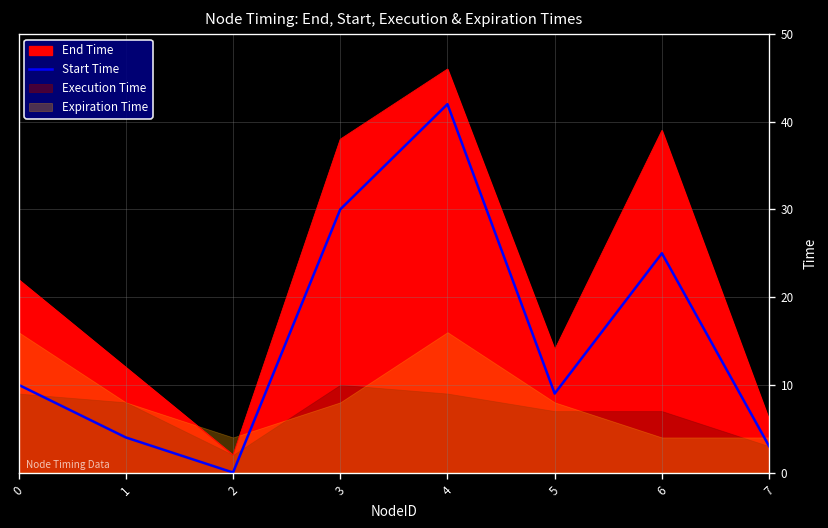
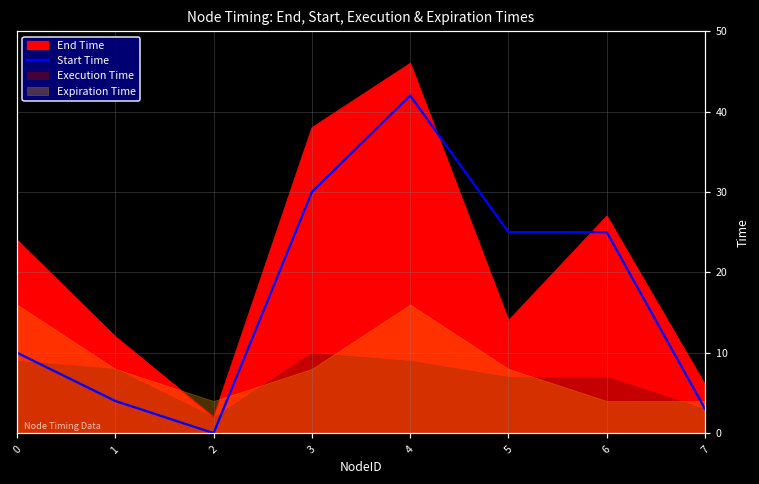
  {
    "End Time": {
-     "0": 22,
+     "0": 24,
      "1": 12,
      "3": 38,
      "4": 46,
      "5": 14,
-     "6": 39,
+     "6": 27,
      "7": 6
    },
    "Start Time": {
      "0": 10,
      "1": 4,
      "2": 0,
      "3": 30,
      "4": 42,
-     "5": 9,
+     "5": 25,
      "6": 25
    },
    "Execution Time": {
      "0": 9,
      "3": 10,
      "4": 9,
      "5": 7,
      "6": 7
    },
    "Expiration Time": {
      "0": 16,
      "2": 4,
      "3": 8,
      "4": 16,
      "5": 8,
      "6": 4,
      "7": 4
    }
  }
